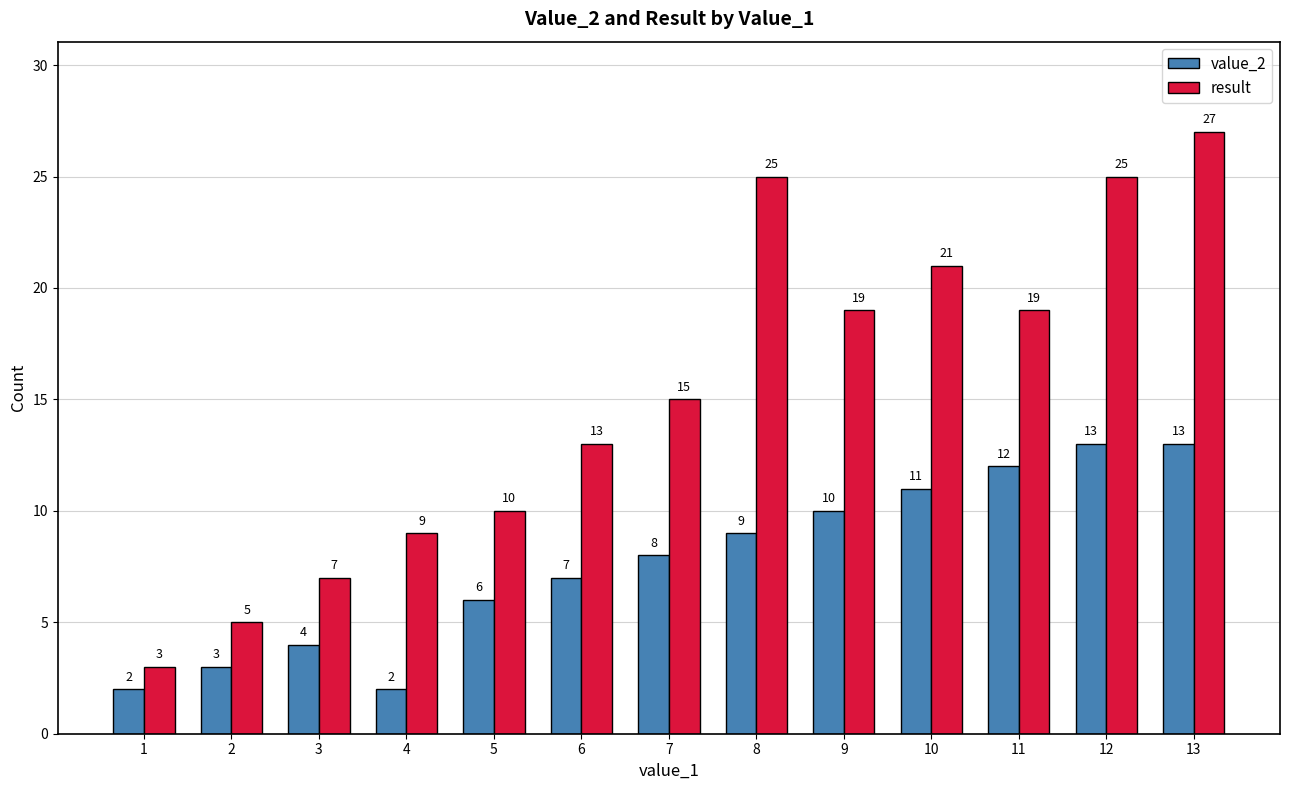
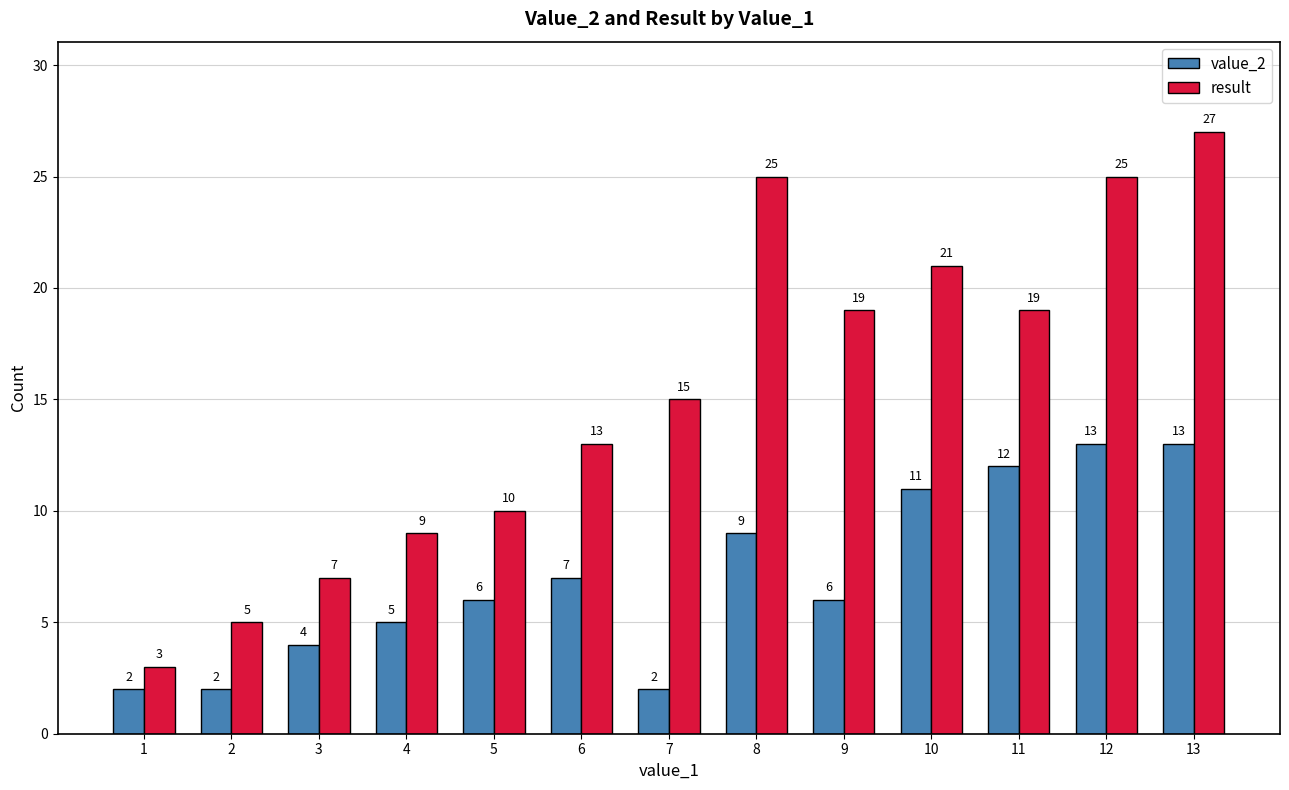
  {
    "value_2": {
      "1": 2,
-     "2": 3,
+     "2": 2,
      "3": 4,
-     "4": 2,
+     "4": 5,
      "5": 6,
      "6": 7,
-     "7": 8,
+     "7": 2,
      "8": 9,
-     "9": 10,
+     "9": 6,
      "10": 11,
      "11": 12,
      "12": 13,
      "13": 13
    },
    "result": {
      "1": 3,
      "2": 5,
      "3": 7,
      "4": 9,
      "5": 10,
      "6": 13,
      "7": 15,
      "8": 25,
      "9": 19,
      "10": 21,
      "11": 19,
      "12": 25,
      "13": 27
    }
  }
